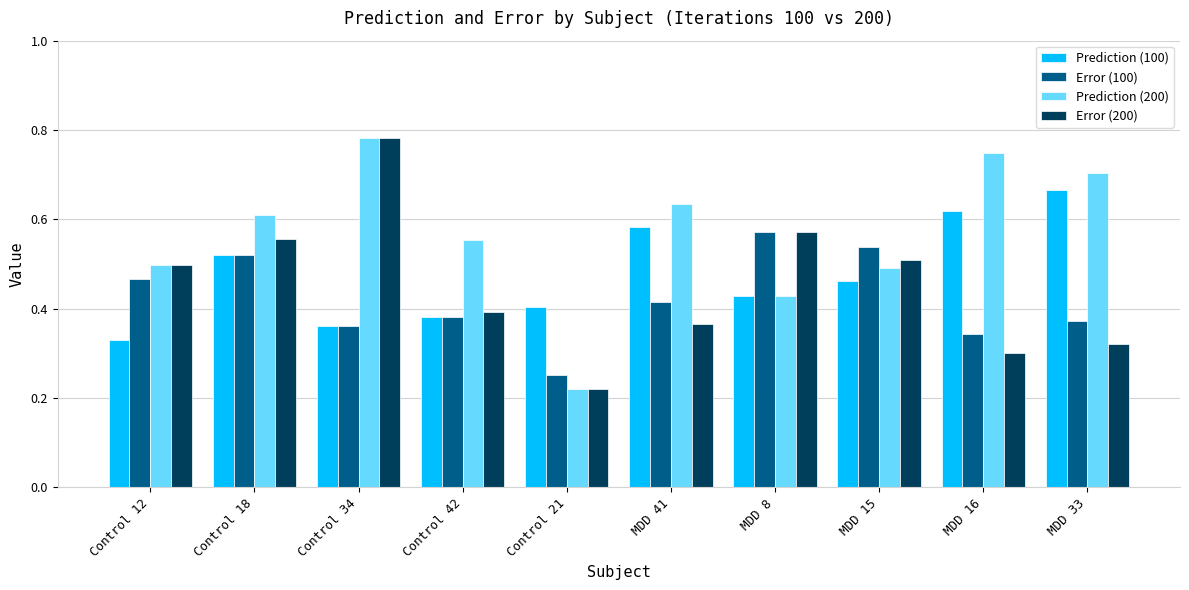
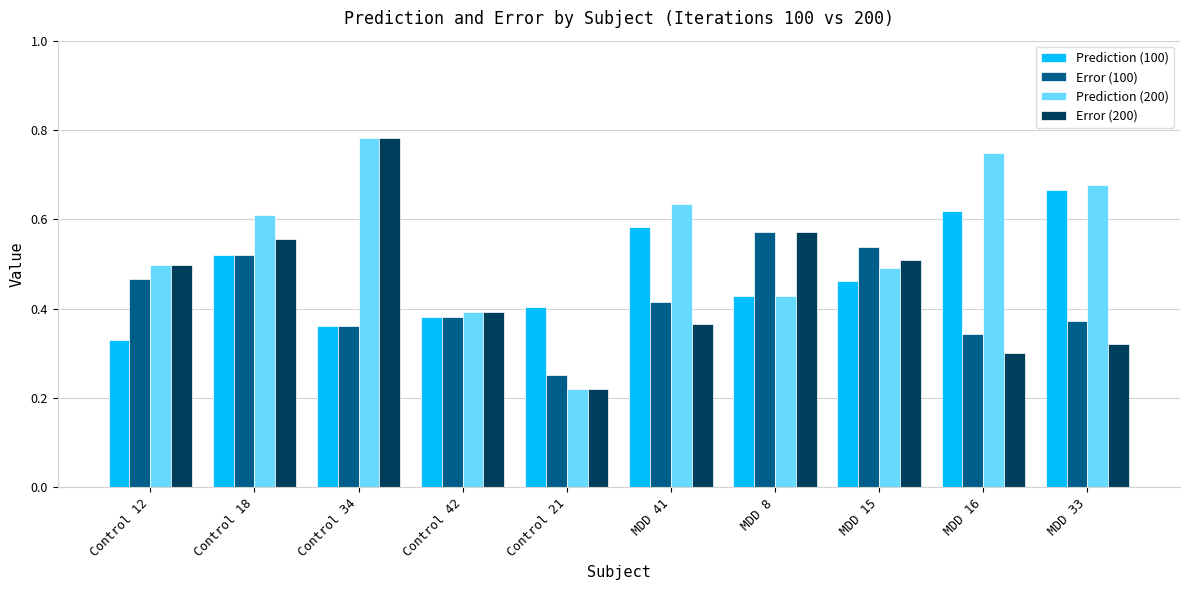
  {
    "Prediction (100)": {
      "Control 12": 0.33,
      "Control 18": 0.52,
      "Control 34": 0.36,
      "Control 42": 0.38,
      "Control 21": 0.40,
      "MDD 41": 0.58,
      "MDD 8": 0.43,
      "MDD 15": 0.46,
      "MDD 16": 0.62,
      "MDD 33": 0.67
    },
    "Prediction (200)": {
      "Control 12": 0.50,
      "Control 18": 0.61,
      "Control 34": 0.78,
-     "Control 42": 0.55,
+     "Control 42": 0.39,
      "Control 21": 0.22,
      "MDD 41": 0.63,
      "MDD 8": 0.43,
      "MDD 15": 0.49,
      "MDD 16": 0.75,
-     "MDD 33": 0.70
+     "MDD 33": 0.68
    }
  }
